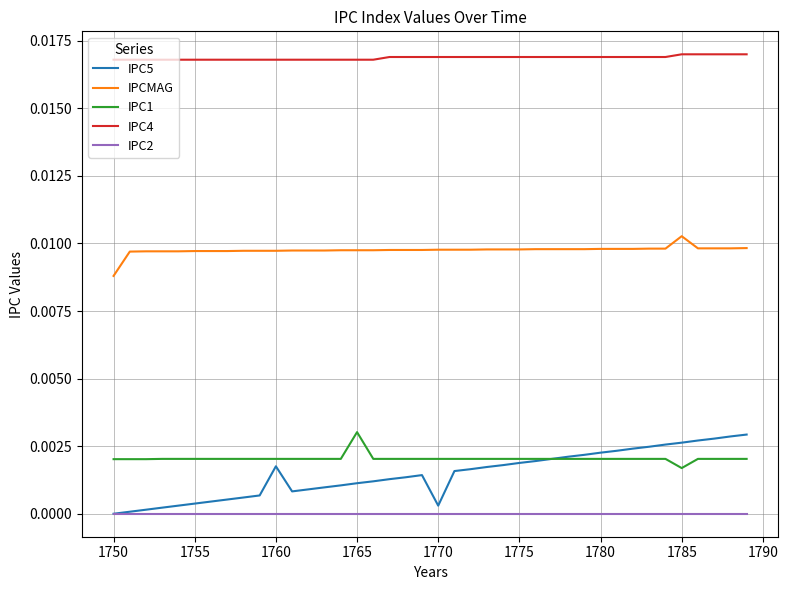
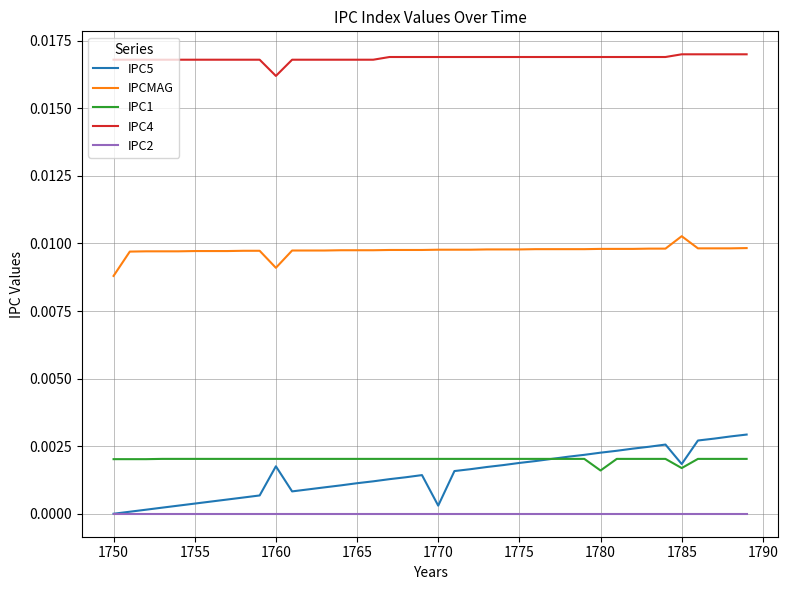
  {
    "IPC5": {
      "1755": 0.0004,
      "1760": 0.0018,
      "1765": 0.0011,
      "1770": 0.0003,
      "1775": 0.0019,
      "1780": 0.0023,
-     "1785": 0.0026
+     "1785": 0.0018
    },
    "IPCMAG": {
      "1750": 0.0088,
      "1755": 0.0097,
-     "1760": 0.0097,
+     "1760": 0.0091,
      "1765": 0.0098,
      "1770": 0.0098,
      "1775": 0.0098,
      "1780": 0.0098,
      "1785": 0.0103
    },
    "IPC1": {
      "1750": 0.0020,
      "1755": 0.0020,
      "1760": 0.0020,
-     "1765": 0.0030,
+     "1765": 0.0020,
      "1770": 0.0020,
      "1775": 0.0020,
-     "1780": 0.0020,
+     "1780": 0.0016,
      "1785": 0.0017
    },
    "IPC4": {
      "1755": 0.0168,
-     "1760": 0.0168,
+     "1760": 0.0162,
      "1765": 0.0168,
      "1770": 0.0169,
      "1775": 0.0169,
      "1780": 0.0169,
      "1785": 0.0170
    },
    "IPC2": {
      "1755": 0.0000,
      "1760": 0.0000,
      "1765": 0.0000,
      "1770": 0.0000,
      "1775": 0.0000,
      "1780": 0.0000,
      "1785": 0.0000
    }
  }
